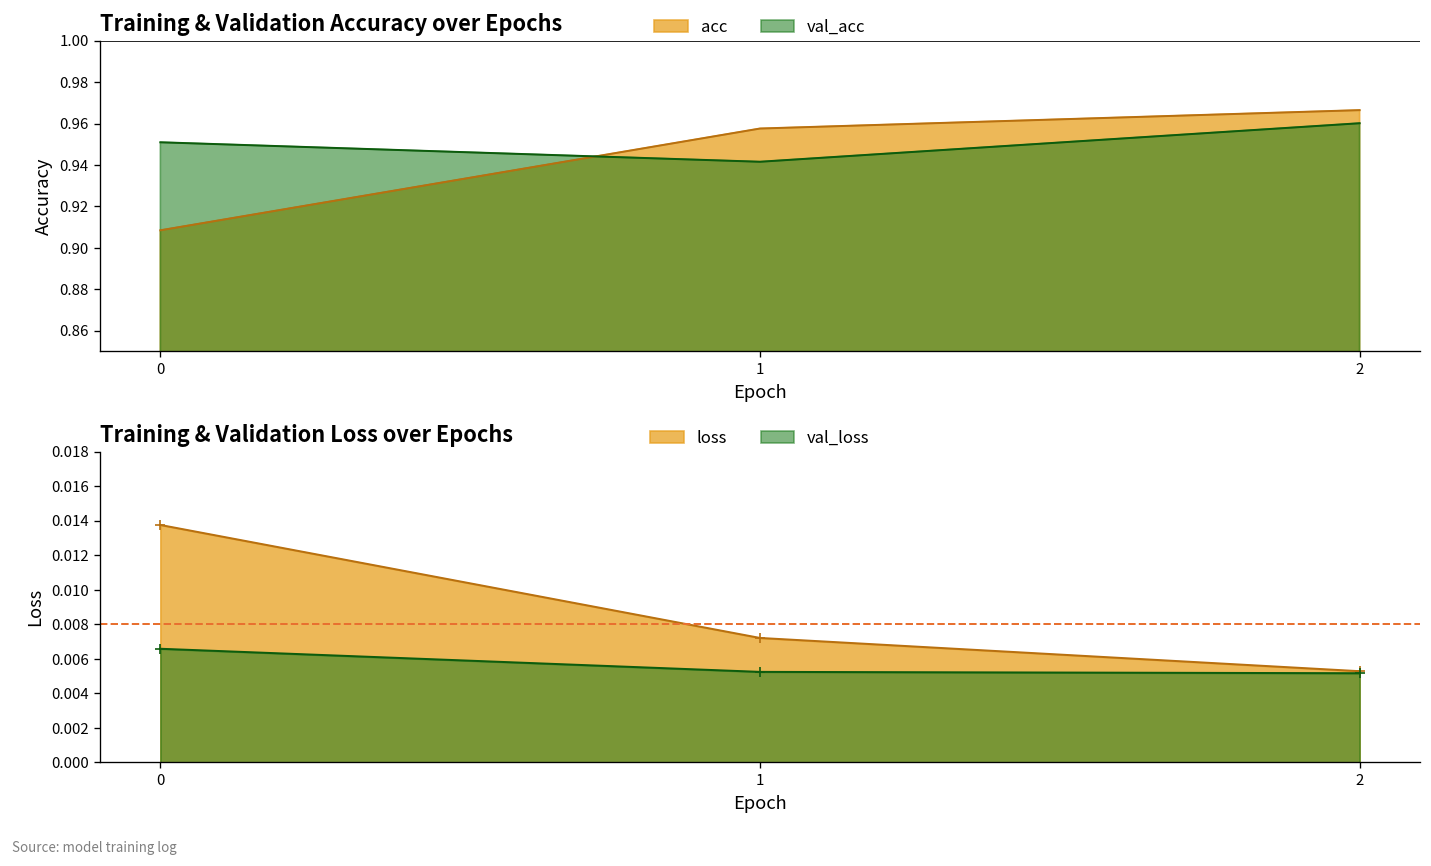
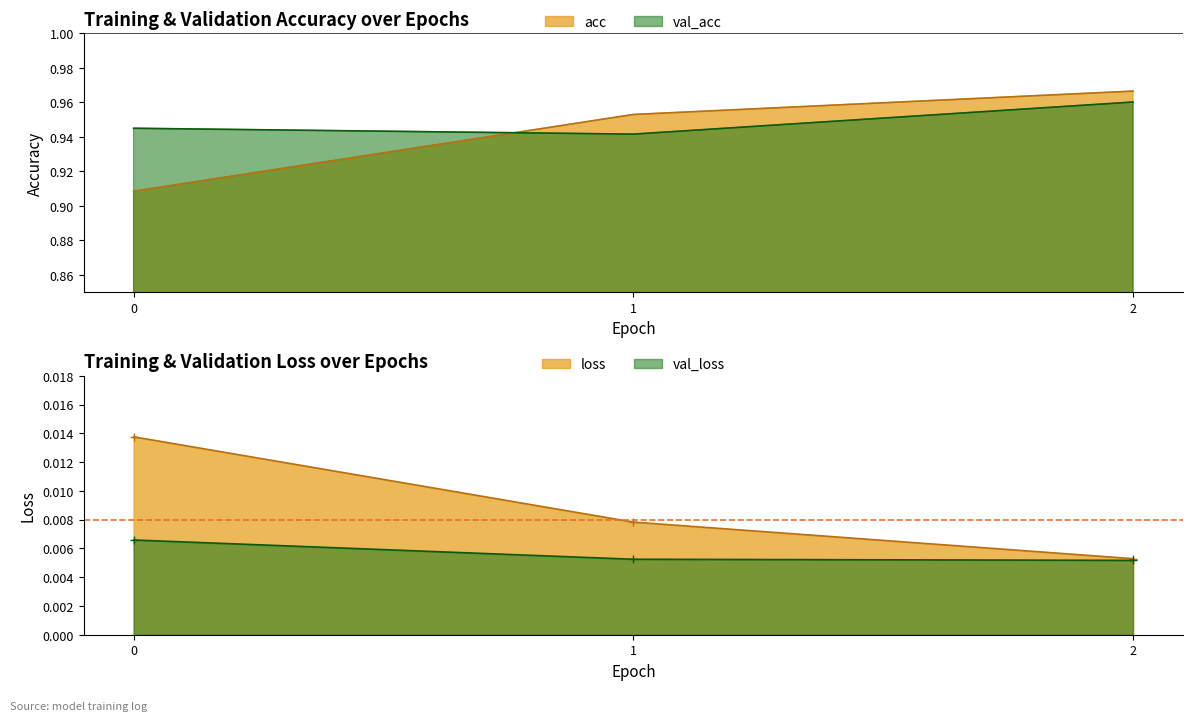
  {
    "Training & Validation Accuracy over Epochs": {
      "acc": {
        "0": 0.909,
-       "1": 0.958,
+       "1": 0.953,
        "2": 0.967
      },
      "val_acc": {
-       "0": 0.951,
+       "0": 0.945,
        "1": 0.942,
        "2": 0.960
      }
    },
    "Training & Validation Loss over Epochs": {
      "loss": {
        "0": 0.0138,
-       "1": 0.0072
+       "1": 0.0078
      },
      "val_loss": {
        "0": 0.0066,
        "1": 0.0052
      }
    }
  }
